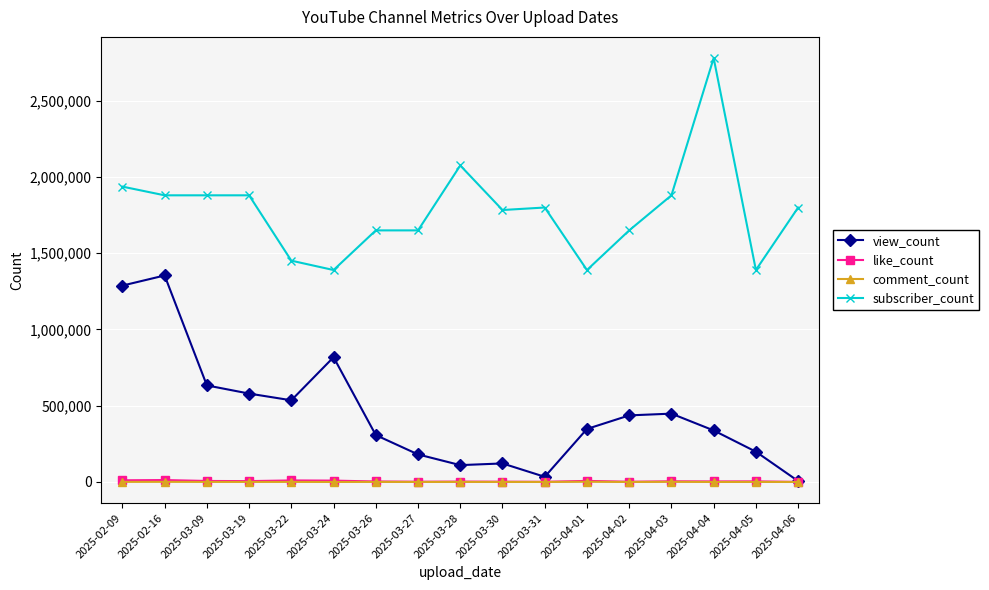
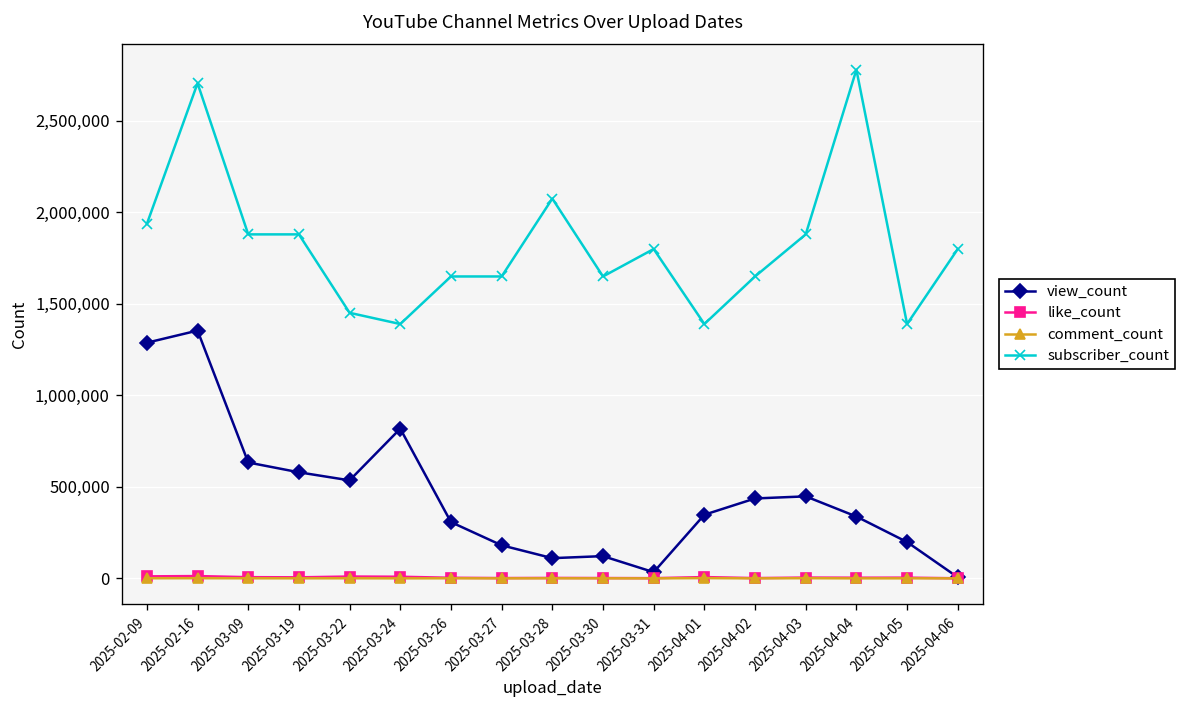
  {
    "view_count": {
      "2025-02-09": "1,290,000",
      "2025-02-16": "1,350,000",
      "2025-03-09": "630,000",
      "2025-03-19": "580,000",
      "2025-03-22": "540,000",
      "2025-03-24": "820,000",
      "2025-03-26": "310,000",
      "2025-03-27": "180,000",
      "2025-03-28": "110,000",
      "2025-03-30": "120,000",
      "2025-03-31": "30,000",
      "2025-04-01": "350,000",
      "2025-04-02": "440,000",
      "2025-04-03": "450,000",
      "2025-04-04": "340,000",
      "2025-04-05": "200,000"
    },
    "subscriber_count": {
      "2025-02-09": "1,940,000",
-     "2025-02-16": "1,880,000",
+     "2025-02-16": "2,710,000",
      "2025-03-09": "1,880,000",
      "2025-03-19": "1,880,000",
      "2025-03-22": "1,450,000",
      "2025-03-24": "1,390,000",
      "2025-03-26": "1,650,000",
      "2025-03-27": "1,650,000",
      "2025-03-28": "2,080,000",
-     "2025-03-30": "1,780,000",
+     "2025-03-30": "1,650,000",
      "2025-03-31": "1,800,000",
      "2025-04-01": "1,390,000",
      "2025-04-02": "1,650,000",
      "2025-04-03": "1,880,000",
      "2025-04-04": "2,780,000",
      "2025-04-05": "1,390,000",
      "2025-04-06": "1,800,000"
    }
  }
